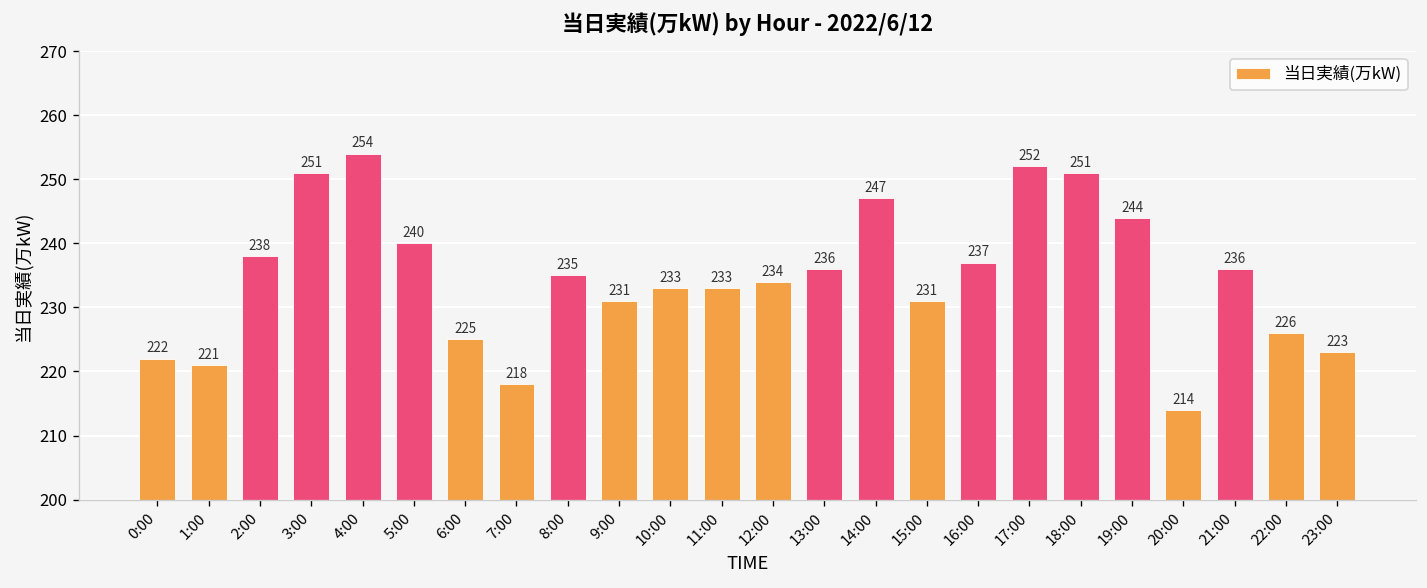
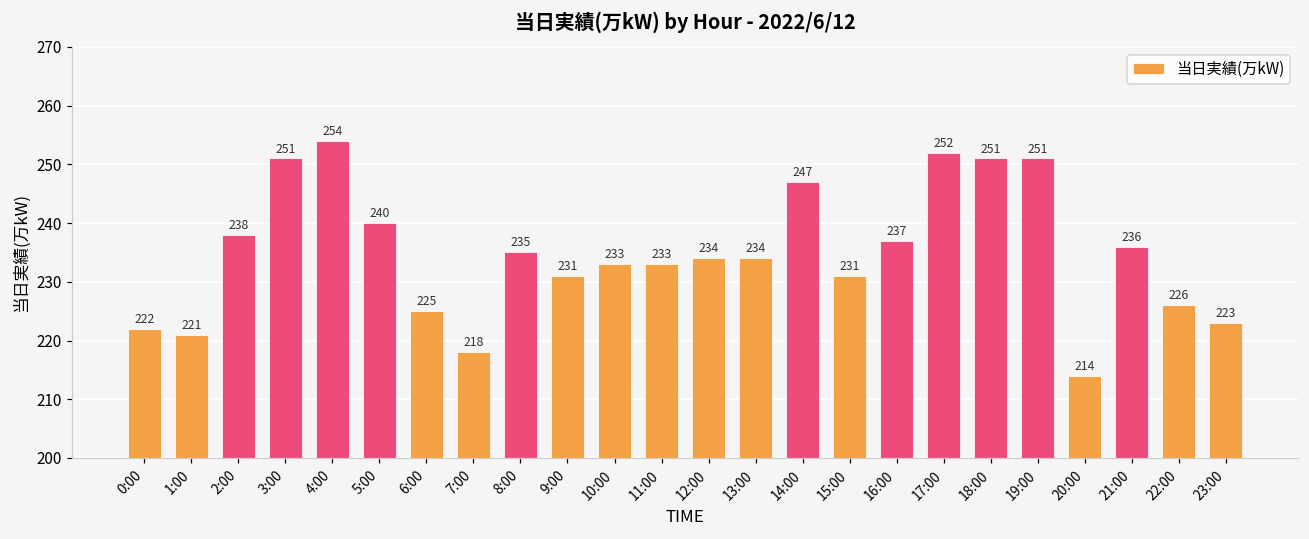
  {
    "0:00": 222,
    "1:00": 221,
    "2:00": 238,
    "3:00": 251,
    "4:00": 254,
    "5:00": 240,
    "6:00": 225,
    "7:00": 218,
    "8:00": 235,
    "9:00": 231,
    "10:00": 233,
    "11:00": 233,
    "12:00": 234,
-   "13:00": 236,
+   "13:00": 234,
    "14:00": 247,
    "15:00": 231,
    "16:00": 237,
    "17:00": 252,
    "18:00": 251,
-   "19:00": 244,
+   "19:00": 251,
    "20:00": 214,
    "21:00": 236,
    "22:00": 226,
    "23:00": 223
  }
